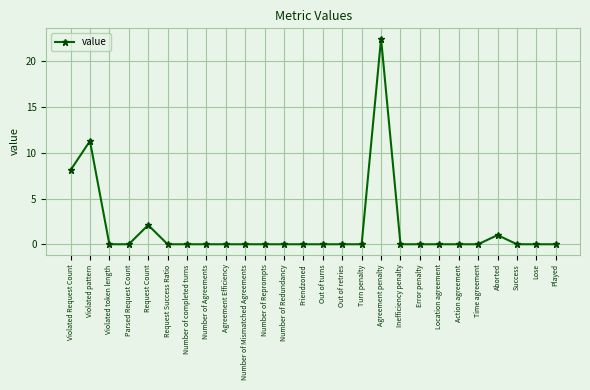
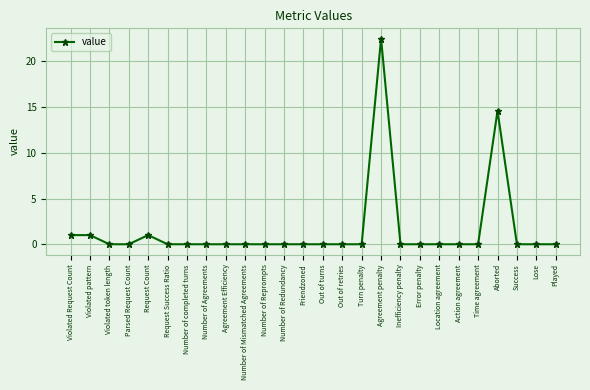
  {
-   "Violated Request Count": 8,
-   "Violated pattern": 11,
+   "Violated Request Count": 1,
+   "Violated pattern": 1,
    "Violated token length": 0,
    "Parsed Request Count": 0,
-   "Request Count": 2,
+   "Request Count": 1,
    "Request Success Ratio": 0,
    "Number of completed turns": 0,
    "Number of Agreements": 0,
    "Agreement Efficiency": 0,
    "Number of Mismatched Agreements": 0,
    "Number of Reprompts": 0,
    "Number of Redundancy": 0,
    "Friendzoned": 0,
    "Out of turns": 0,
    "Out of retries": 0,
    "Turn penalty": 0,
    "Agreement penalty": 23,
    "Inefficiency penalty": 0,
    "Error penalty": 0,
    "Location agreement": 0,
    "Action agreement": 0,
    "Time agreement": 0,
-   "Aborted": 1,
+   "Aborted": 15,
    "Success": 0,
    "Lose": 0,
    "Played": 0
  }
